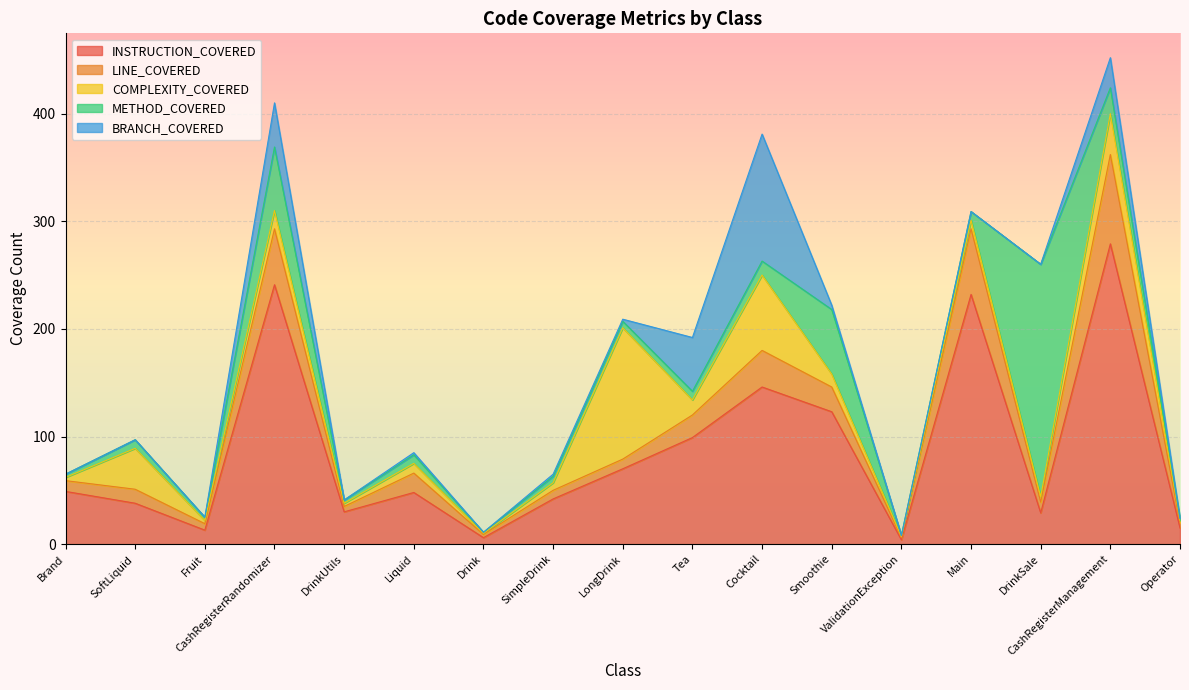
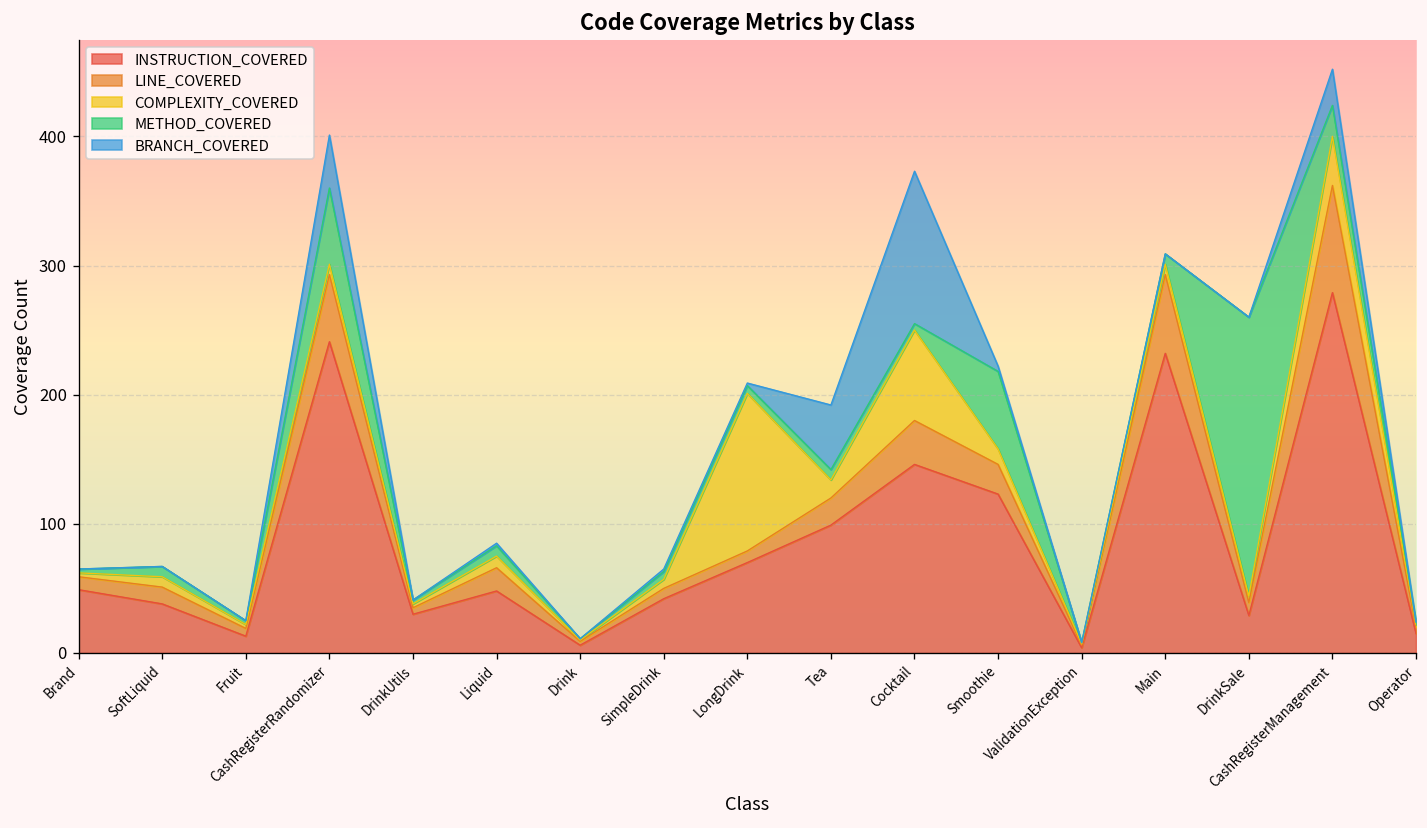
  {
    "COMPLEXITY_COVERED": {
      "Brand": 3,
-     "SoftLiquid": 38,
+     "SoftLiquid": 8,
      "Fruit": 3,
-     "CashRegisterRandomizer": 17,
+     "CashRegisterRandomizer": 8,
      "DrinkUtils": 3,
      "Liquid": 9,
      "SimpleDrink": 7,
      "LongDrink": 122,
      "Tea": 14,
      "Cocktail": 70,
      "Smoothie": 12,
      "Main": 8,
      "DrinkSale": 5,
      "CashRegisterManagement": 38
    },
    "METHOD_COVERED": {
      "CashRegisterRandomizer": 59,
      "Tea": 8,
-     "Cocktail": 13,
+     "Cocktail": 5,
      "Smoothie": 60,
      "CashRegisterManagement": 24
    },
    "BRANCH_COVERED": {
      "CashRegisterRandomizer": 41,
      "Tea": 50,
      "Cocktail": 118,
      "Smoothie": 4,
      "CashRegisterManagement": 28
    }
  }
